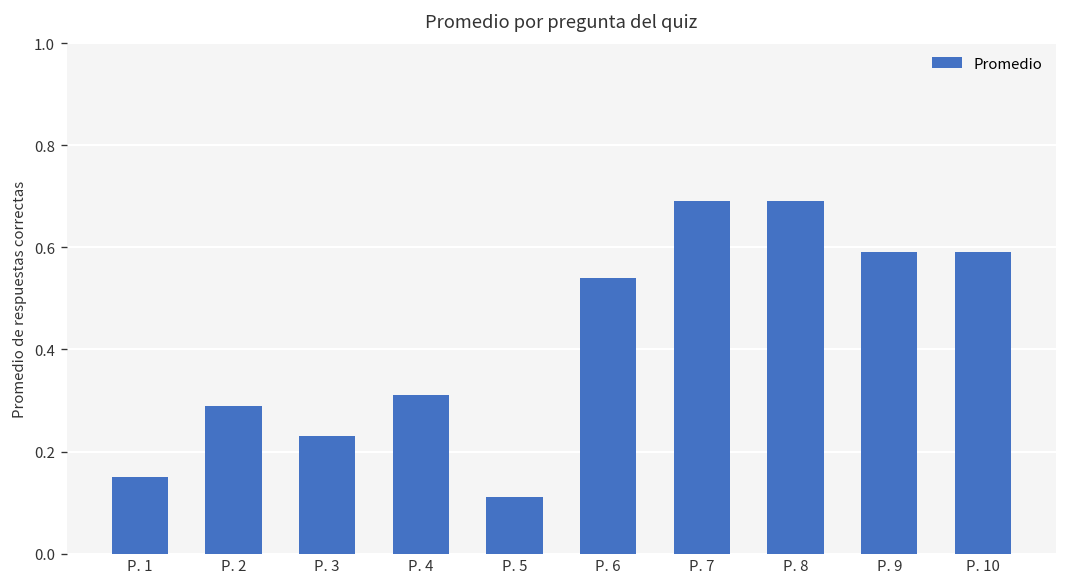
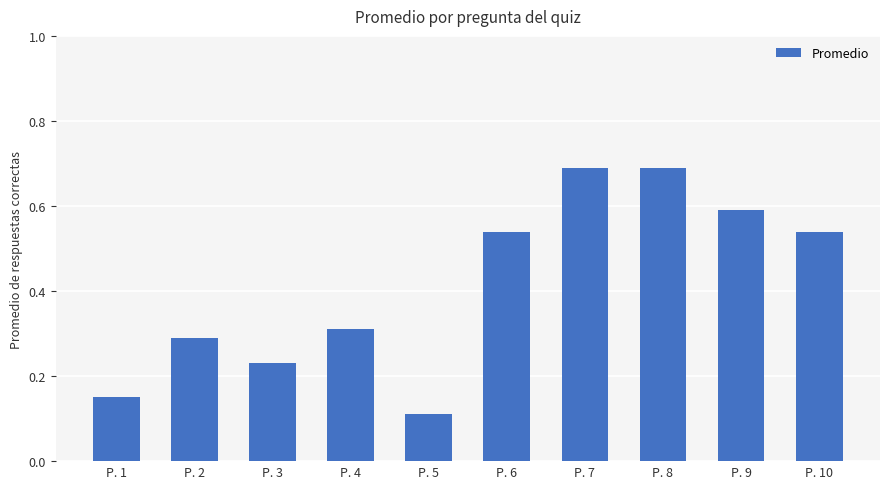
  {
    "P. 1": 0.15,
    "P. 2": 0.29,
    "P. 3": 0.23,
    "P. 4": 0.31,
    "P. 5": 0.11,
    "P. 6": 0.54,
    "P. 7": 0.69,
    "P. 8": 0.69,
    "P. 9": 0.59,
-   "P. 10": 0.59
+   "P. 10": 0.54
  }
